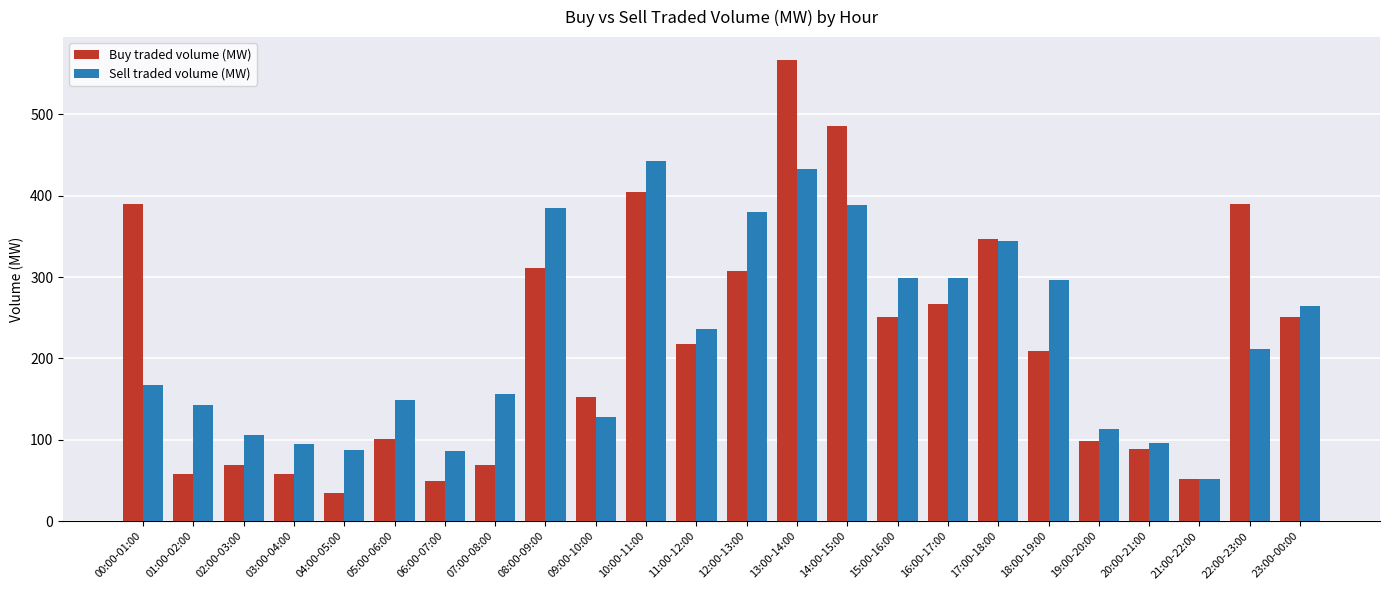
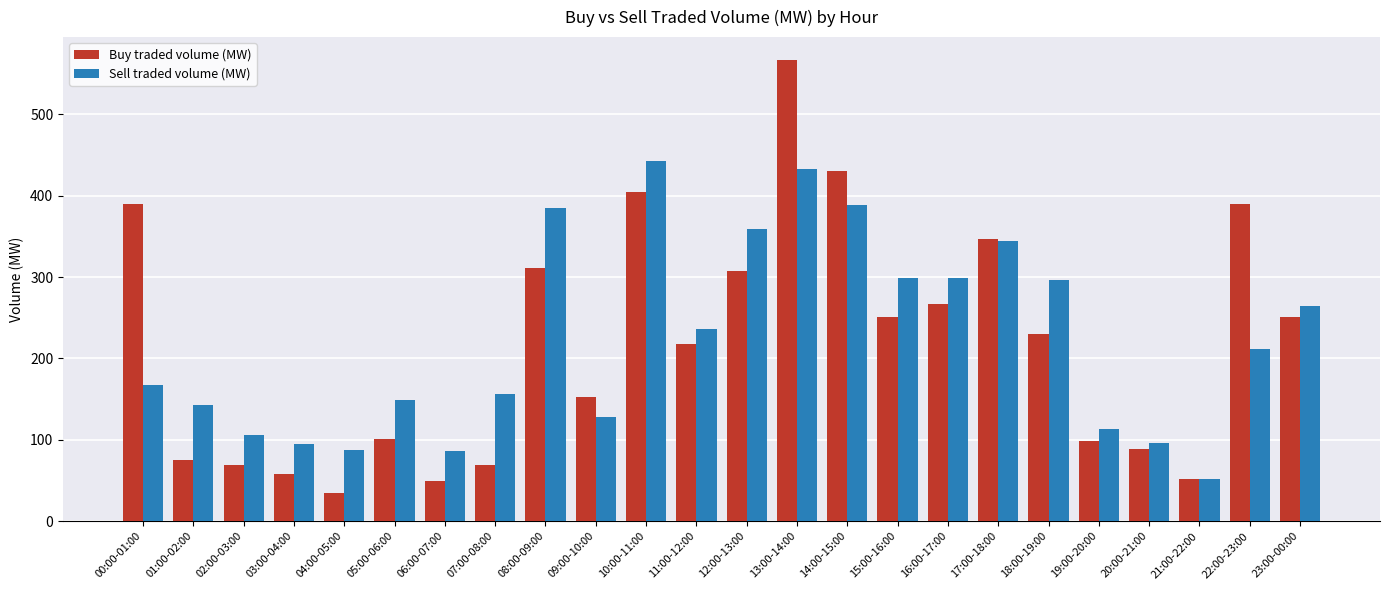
  {
    "Buy traded volume (MW)": {
      "00:00-01:00": 390,
-     "01:00-02:00": 60,
+     "01:00-02:00": 80,
      "02:00-03:00": 70,
      "03:00-04:00": 60,
      "04:00-05:00": 30,
      "05:00-06:00": 100,
      "06:00-07:00": 50,
      "07:00-08:00": 70,
      "08:00-09:00": 310,
      "09:00-10:00": 150,
      "10:00-11:00": 400,
      "11:00-12:00": 220,
      "12:00-13:00": 310,
      "13:00-14:00": 570,
-     "14:00-15:00": 490,
+     "14:00-15:00": 430,
      "15:00-16:00": 250,
      "16:00-17:00": 270,
      "17:00-18:00": 350,
-     "18:00-19:00": 210,
+     "18:00-19:00": 230,
      "19:00-20:00": 100,
      "20:00-21:00": 90,
      "21:00-22:00": 50,
      "22:00-23:00": 390,
      "23:00-00:00": 250
    },
    "Sell traded volume (MW)": {
      "00:00-01:00": 170,
      "01:00-02:00": 140,
      "02:00-03:00": 110,
      "03:00-04:00": 100,
      "04:00-05:00": 90,
      "05:00-06:00": 150,
      "06:00-07:00": 90,
      "07:00-08:00": 160,
      "08:00-09:00": 390,
      "09:00-10:00": 130,
      "10:00-11:00": 440,
      "11:00-12:00": 240,
-     "12:00-13:00": 380,
+     "12:00-13:00": 360,
      "13:00-14:00": 430,
      "14:00-15:00": 390,
      "15:00-16:00": 300,
      "16:00-17:00": 300,
      "17:00-18:00": 340,
      "18:00-19:00": 300,
      "19:00-20:00": 110,
      "20:00-21:00": 100,
      "21:00-22:00": 50,
      "22:00-23:00": 210,
      "23:00-00:00": 260
    }
  }
